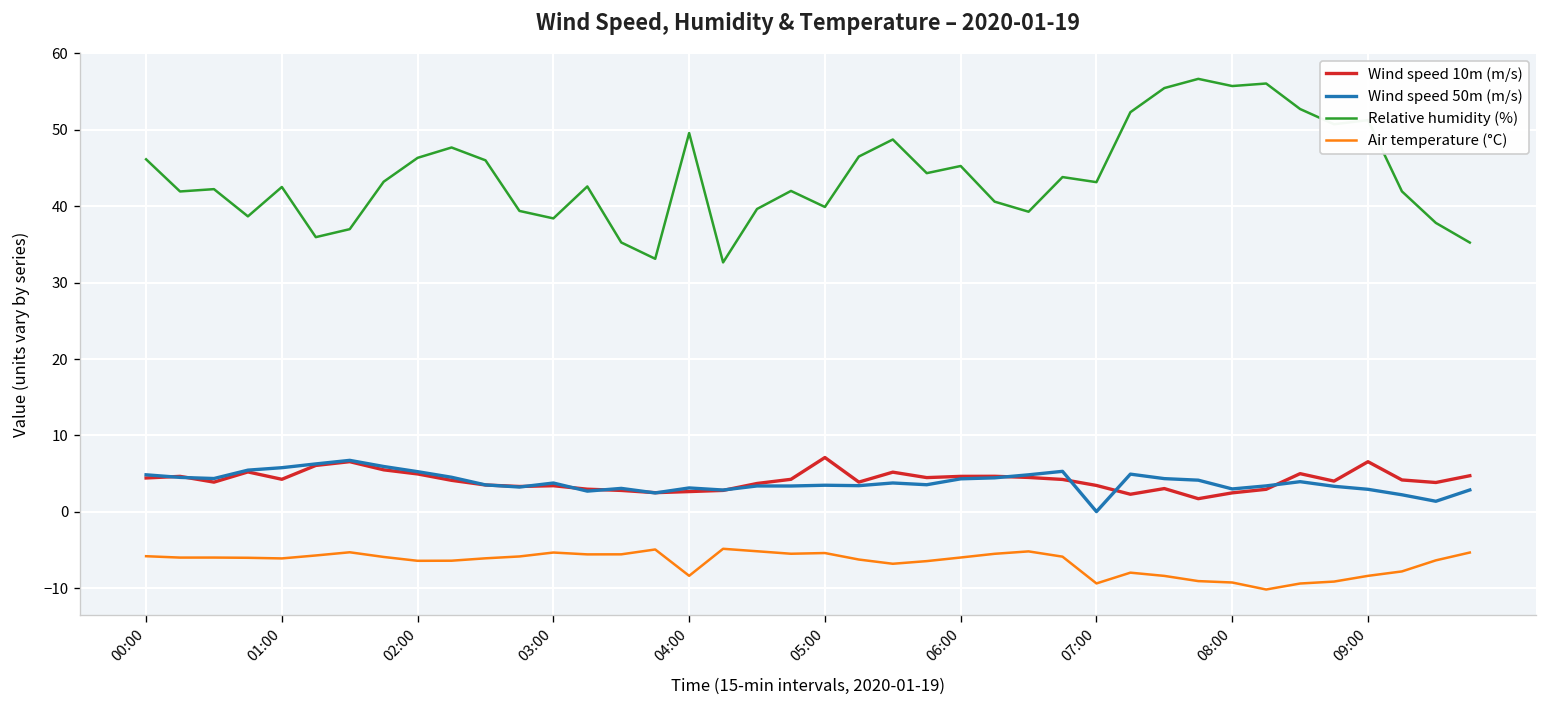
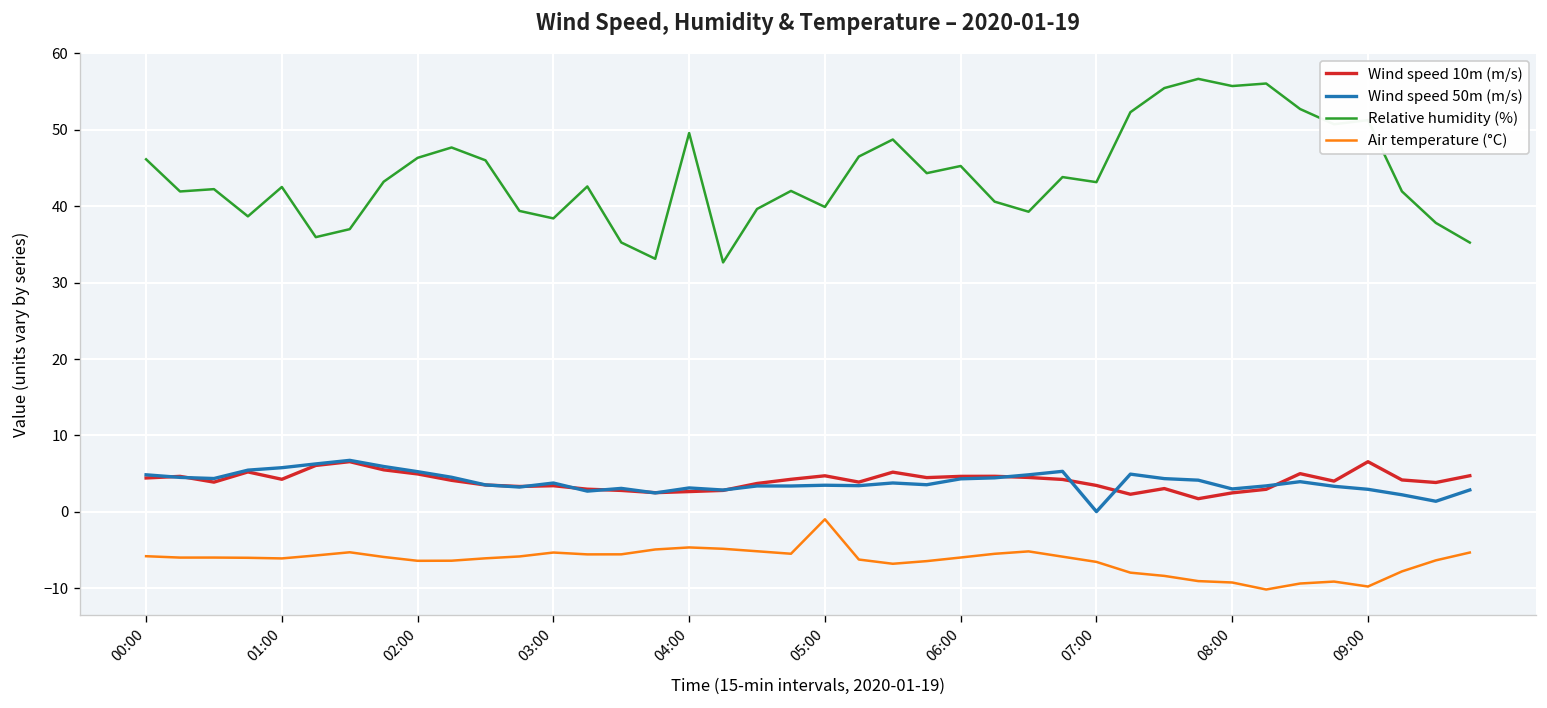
  {
    "Wind speed 10m (m/s)": {
      "00:00": 4,
      "01:00": 4,
      "04:00": 3,
-     "05:00": 7,
+     "05:00": 5,
      "07:00": 3,
      "08:00": 2,
      "09:00": 7
    },
    "Wind speed 50m (m/s)": {
      "00:00": 5,
      "01:00": 6,
      "04:00": 3,
      "05:00": 3,
      "07:00": 0,
      "08:00": 3,
      "09:00": 3
    },
    "Relative humidity (%)": {
      "00:00": 46,
      "01:00": 43,
      "02:00": 46,
      "03:00": 38,
      "04:00": 50,
      "05:00": 40,
      "06:00": 45,
      "07:00": 43,
      "08:00": 56
    },
    "Air temperature (°C)": {
      "00:00": -6,
      "01:00": -6,
      "02:00": -6,
      "03:00": -5,
-     "04:00": -8,
-     "05:00": -5,
+     "04:00": -5,
+     "05:00": -1,
      "06:00": -6,
-     "07:00": -9,
+     "07:00": -7,
      "08:00": -9,
-     "09:00": -8
+     "09:00": -10
    }
  }
